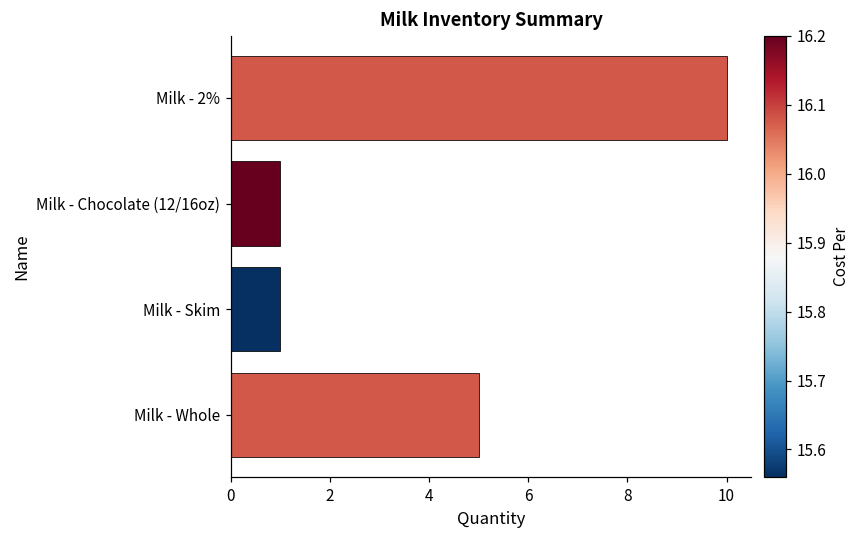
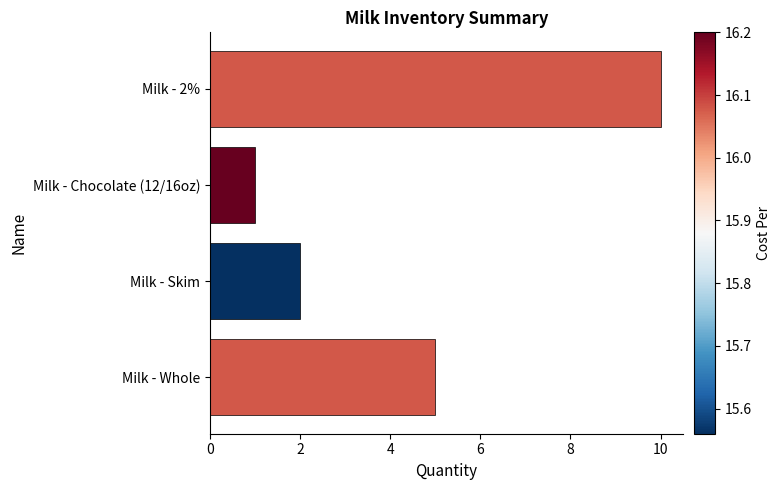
  {
    "Milk - 2%": 10,
    "Milk - Chocolate (12/16oz)": 1,
-   "Milk - Skim": 1,
+   "Milk - Skim": 2,
    "Milk - Whole": 5
  }
